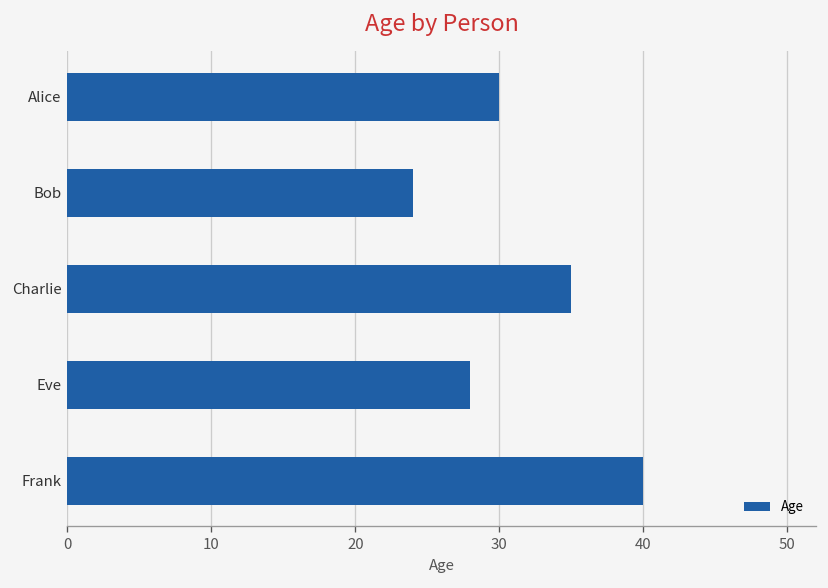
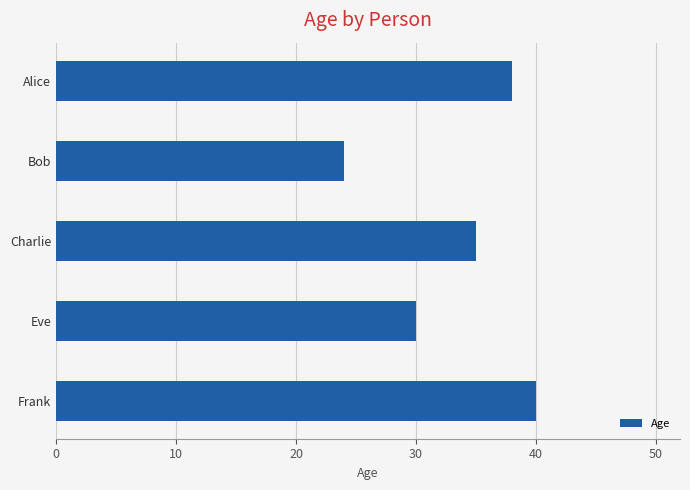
  {
-   "Alice": 30,
+   "Alice": 38,
    "Bob": 24,
    "Charlie": 35,
-   "Eve": 28,
+   "Eve": 30,
    "Frank": 40
  }
